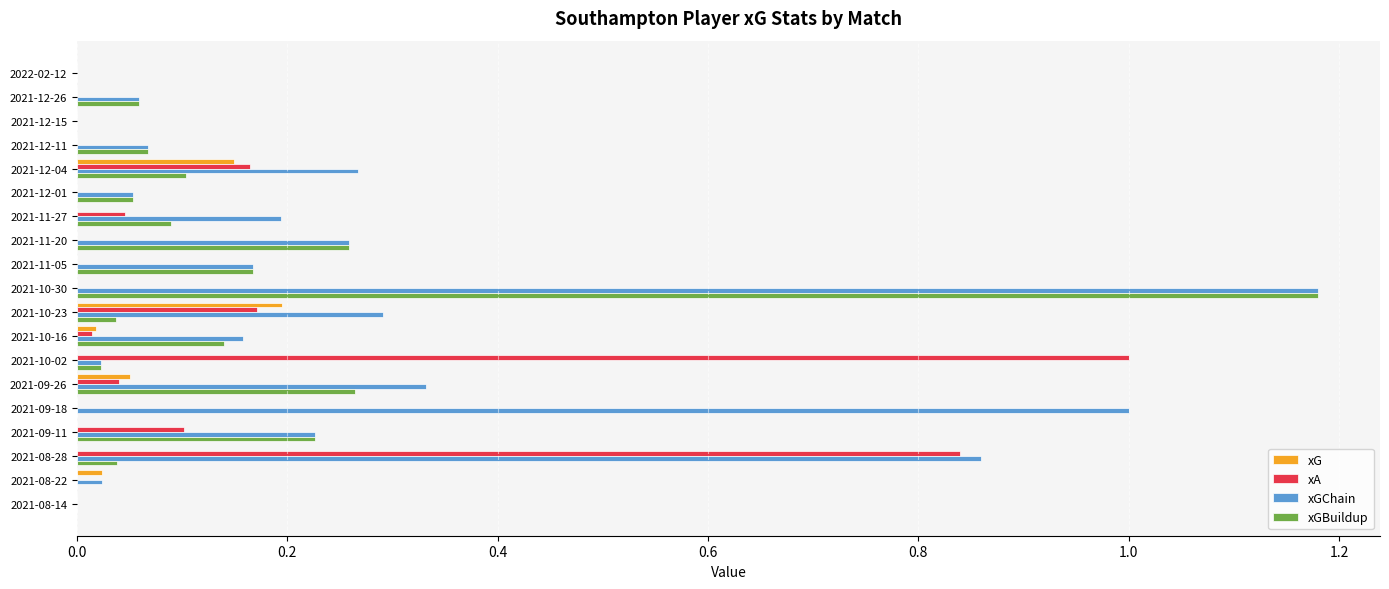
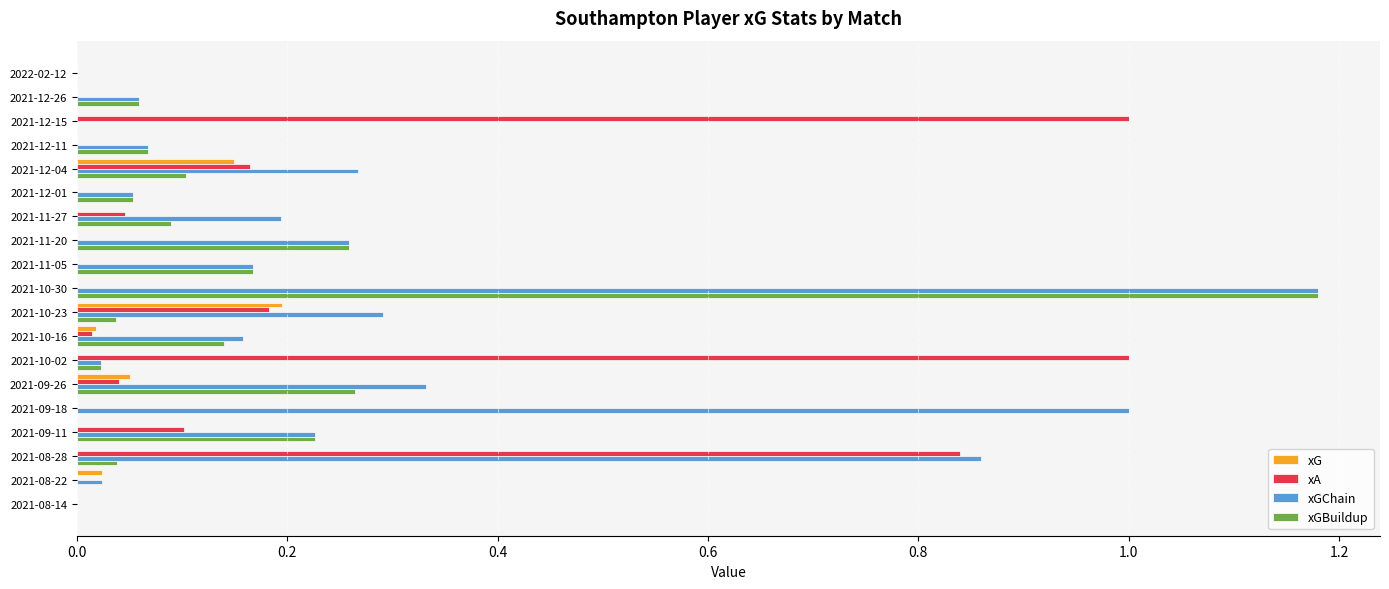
  {
    "xG": {
      "2022-02-12": 0.000,
      "2021-12-26": 0.000,
      "2021-12-15": 0.000,
      "2021-12-11": 0.000,
      "2021-12-04": 0.149,
      "2021-12-01": 0.000,
      "2021-11-27": 0.000,
      "2021-11-20": 0.000,
      "2021-11-05": 0.000,
      "2021-10-30": 0.000,
      "2021-10-23": 0.195,
      "2021-10-16": 0.018,
      "2021-10-02": 0.000,
      "2021-09-26": 0.051,
      "2021-09-18": 0.000,
      "2021-09-11": 0.000,
      "2021-08-28": 0.000,
      "2021-08-22": 0.024,
      "2021-08-14": 0.000
    },
    "xA": {
      "2022-02-12": 0.000,
      "2021-12-26": 0.000,
-     "2021-12-15": 0,
+     "2021-12-15": 1,
      "2021-12-11": 0.000,
      "2021-12-04": 0.164,
      "2021-12-01": 0.000,
      "2021-11-27": 0.045,
      "2021-11-20": 0.000,
      "2021-11-05": 0.000,
      "2021-10-30": 0.000,
-     "2021-10-23": 0.171,
+     "2021-10-23": 0.182,
      "2021-10-16": 0.014,
      "2021-10-02": 1.000,
      "2021-09-26": 0.040,
      "2021-09-18": 0.000,
      "2021-09-11": 0.102,
      "2021-08-28": 0.840,
      "2021-08-22": 0.000,
      "2021-08-14": 0.000
    },
    "xGChain": {
      "2022-02-12": 0.000,
      "2021-12-26": 0.059,
      "2021-12-15": 0.000,
      "2021-12-11": 0.067,
      "2021-12-04": 0.268,
      "2021-12-01": 0.054,
      "2021-11-27": 0.194,
      "2021-11-20": 0.259,
      "2021-11-05": 0.167,
      "2021-10-30": 1.180,
      "2021-10-23": 0.291,
      "2021-10-16": 0.158,
      "2021-10-02": 0.022,
      "2021-09-26": 0.332,
      "2021-09-18": 1.000,
      "2021-09-11": 0.226,
      "2021-08-28": 0.859,
      "2021-08-22": 0.024,
      "2021-08-14": 0.000
    },
    "xGBuildup": {
      "2022-02-12": 0.000,
      "2021-12-26": 0.059,
      "2021-12-15": 0.000,
      "2021-12-11": 0.067,
      "2021-12-04": 0.103,
      "2021-12-01": 0.054,
      "2021-11-27": 0.089,
      "2021-11-20": 0.259,
      "2021-11-05": 0.167,
      "2021-10-30": 1.180,
      "2021-10-23": 0.037,
      "2021-10-16": 0.140,
      "2021-10-02": 0.022,
      "2021-09-26": 0.264,
      "2021-09-18": 0.000,
      "2021-09-11": 0.226,
      "2021-08-28": 0.038,
      "2021-08-22": 0.000,
      "2021-08-14": 0.000
    }
  }
